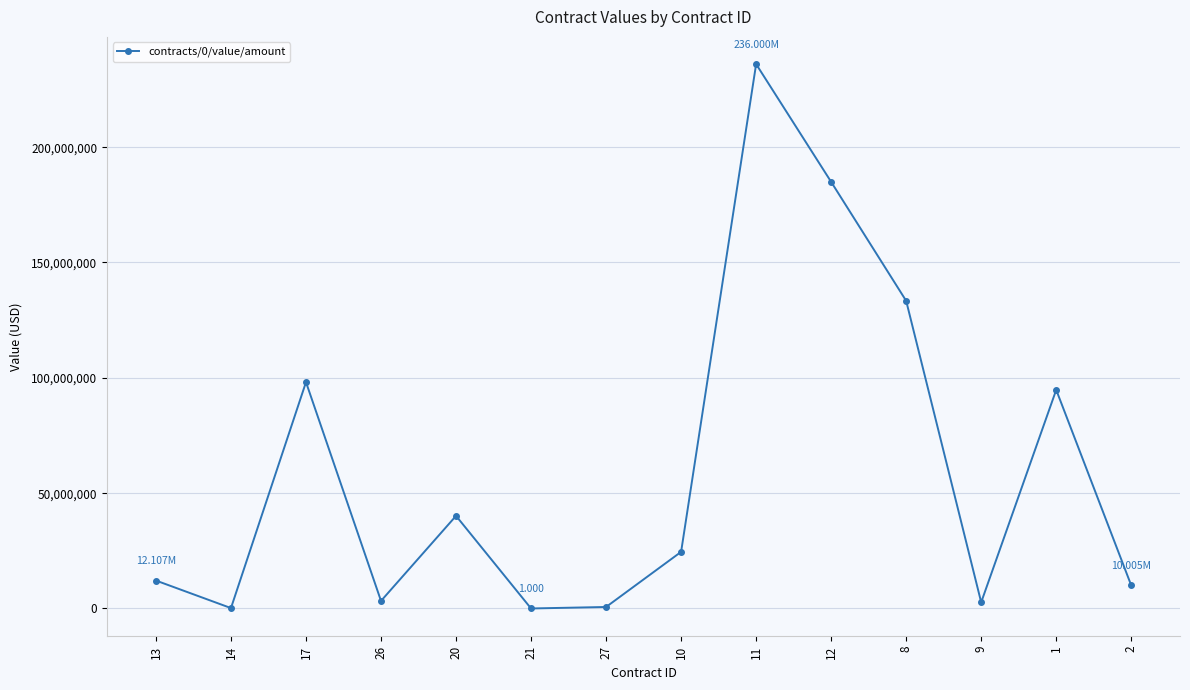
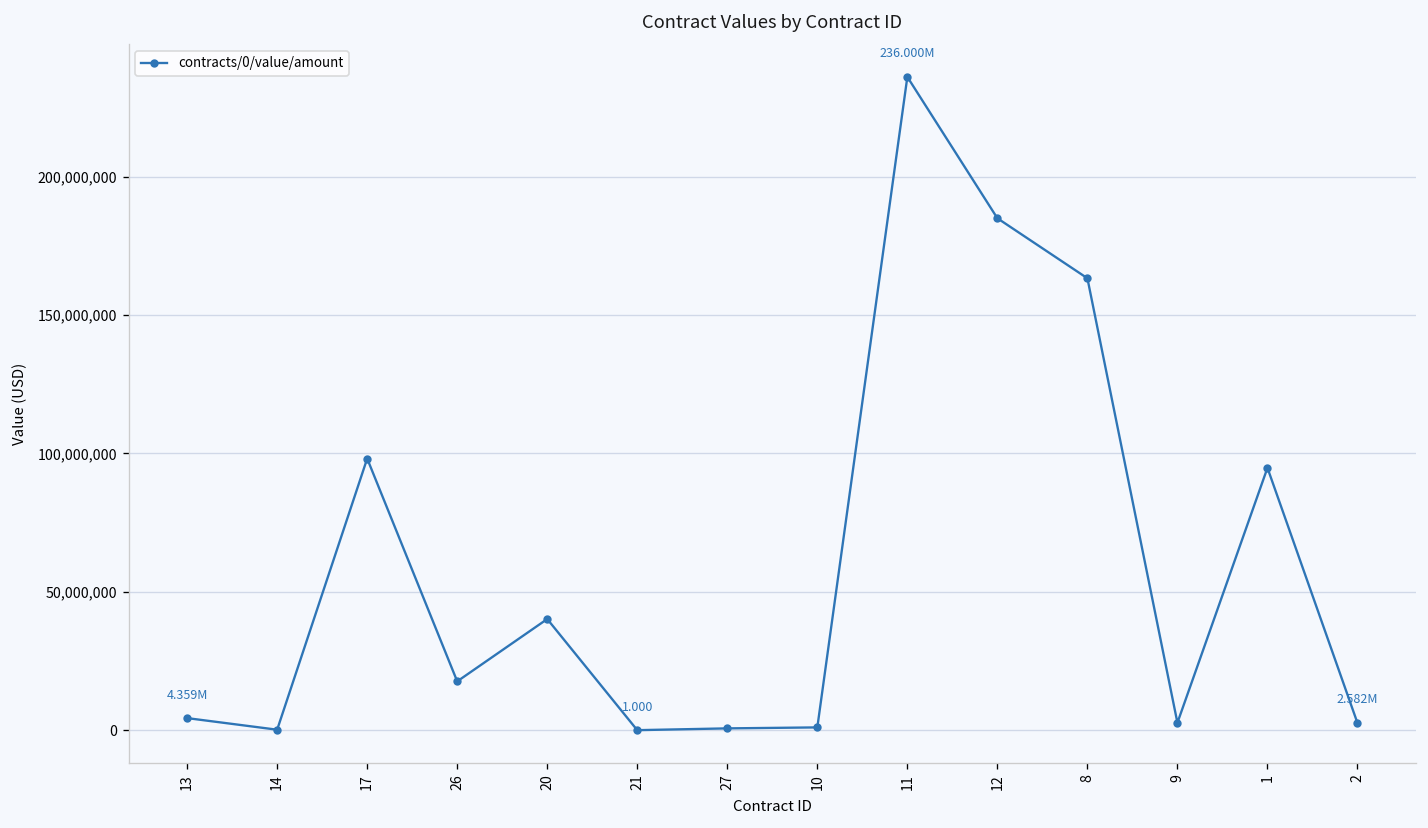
  {
-   "13": "12.107M",
-   "26": "3,000,000",
+   "13": "4.359M",
+   "26": "18,000,000",
    "21": "1.000",
-   "10": "25,000,000",
+   "10": "1,000,000",
    "11": "236.000M",
-   "8": "133,000,000",
-   "2": "10.005M"
+   "8": "163,000,000",
+   "2": "2.582M"
  }
